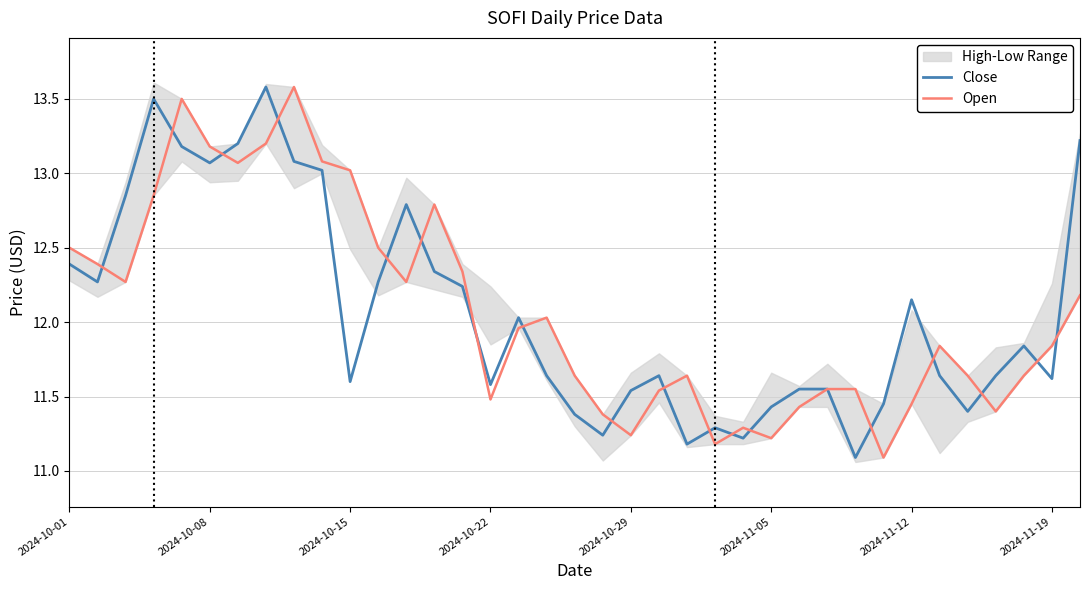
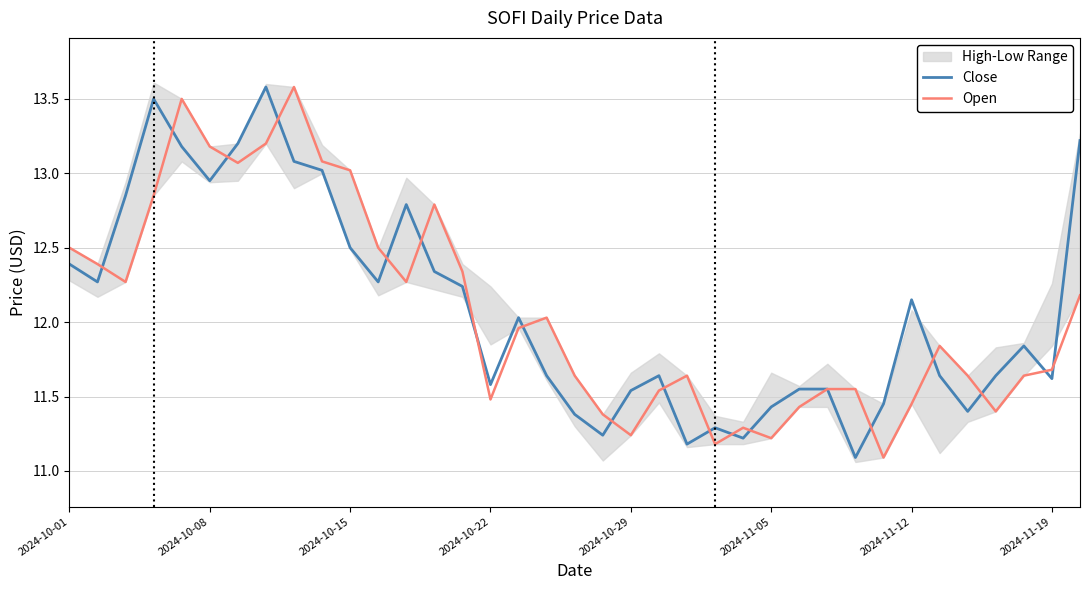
  {
    "Close": {
      "2024-10-01": 12.39,
-     "2024-10-08": 13.07,
-     "2024-10-15": 11.6,
+     "2024-10-08": 12.95,
+     "2024-10-15": 12.5,
      "2024-10-22": 11.58,
      "2024-10-29": 11.54,
      "2024-11-05": 11.43,
      "2024-11-12": 12.15,
      "2024-11-19": 11.62
    },
    "Open": {
      "2024-10-22": 11.48,
      "2024-10-29": 11.24,
      "2024-11-05": 11.22,
      "2024-11-12": 11.45,
-     "2024-11-19": 11.84
+     "2024-11-19": 11.68
    }
  }
